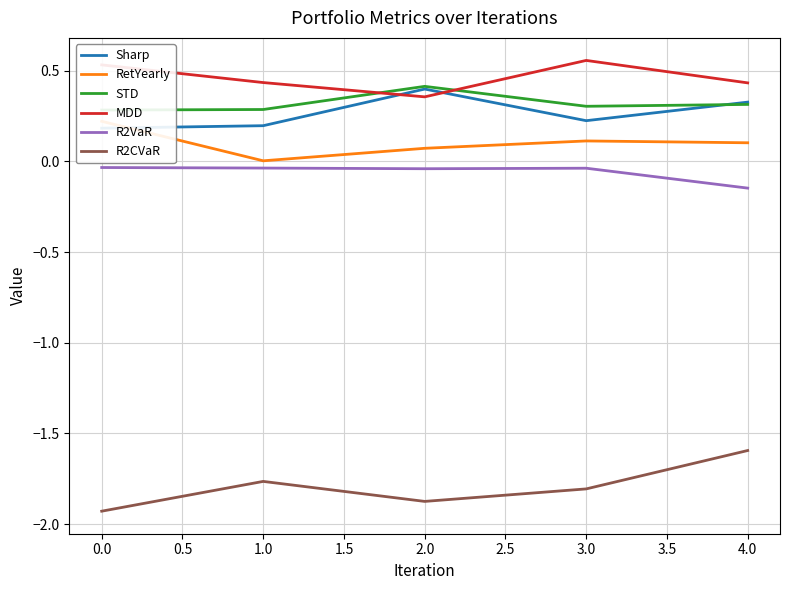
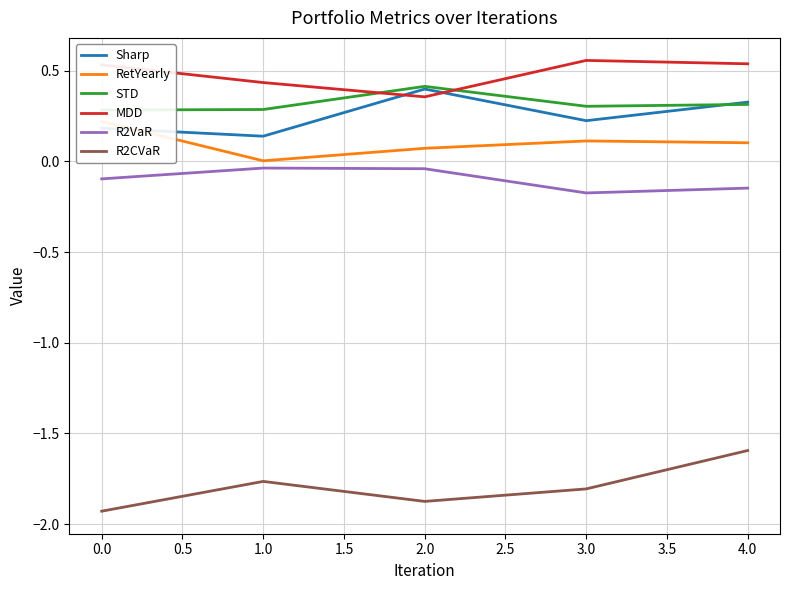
  {
    "Sharp": {
-     "1.0": 0.20,
+     "1.0": 0.14,
      "2.0": 0.40,
      "3.0": 0.22
    },
    "RetYearly": {
      "1.0": 0.00,
      "2.0": 0.07,
      "3.0": 0.11,
      "4.0": 0.10
    },
    "STD": {
      "1.0": 0.29,
      "2.0": 0.41,
      "3.0": 0.30
    },
    "MDD": {
      "1.0": 0.43,
      "2.0": 0.36,
      "3.0": 0.56,
-     "4.0": 0.43
+     "4.0": 0.54
    },
    "R2VaR": {
-     "0.0": -0.03,
+     "0.0": -0.10,
      "1.0": -0.04,
      "2.0": -0.04,
-     "3.0": -0.04,
+     "3.0": -0.17,
      "4.0": -0.15
    },
    "R2CVaR": {
      "0.0": -1.93,
      "1.0": -1.76,
      "2.0": -1.87,
      "3.0": -1.81,
      "4.0": -1.59
    }
  }
